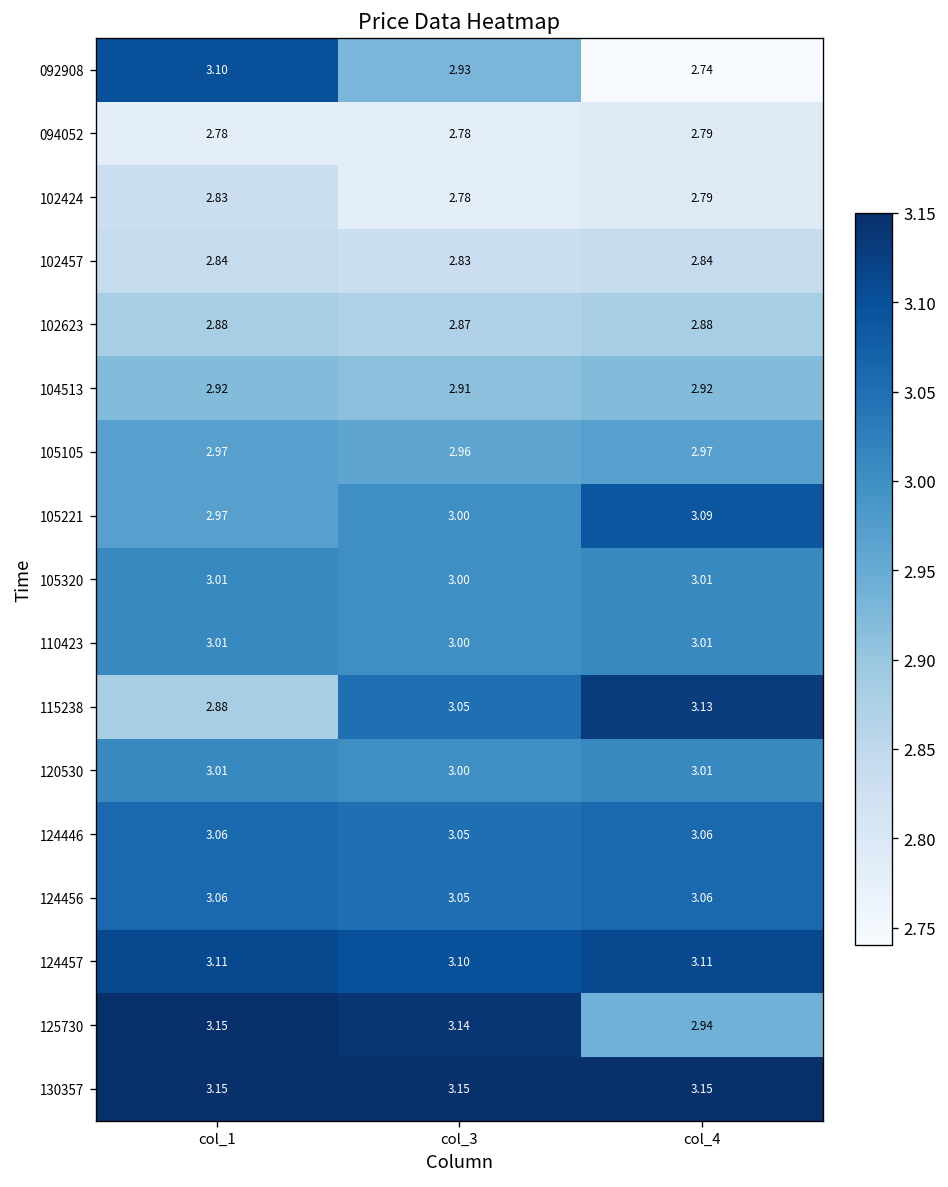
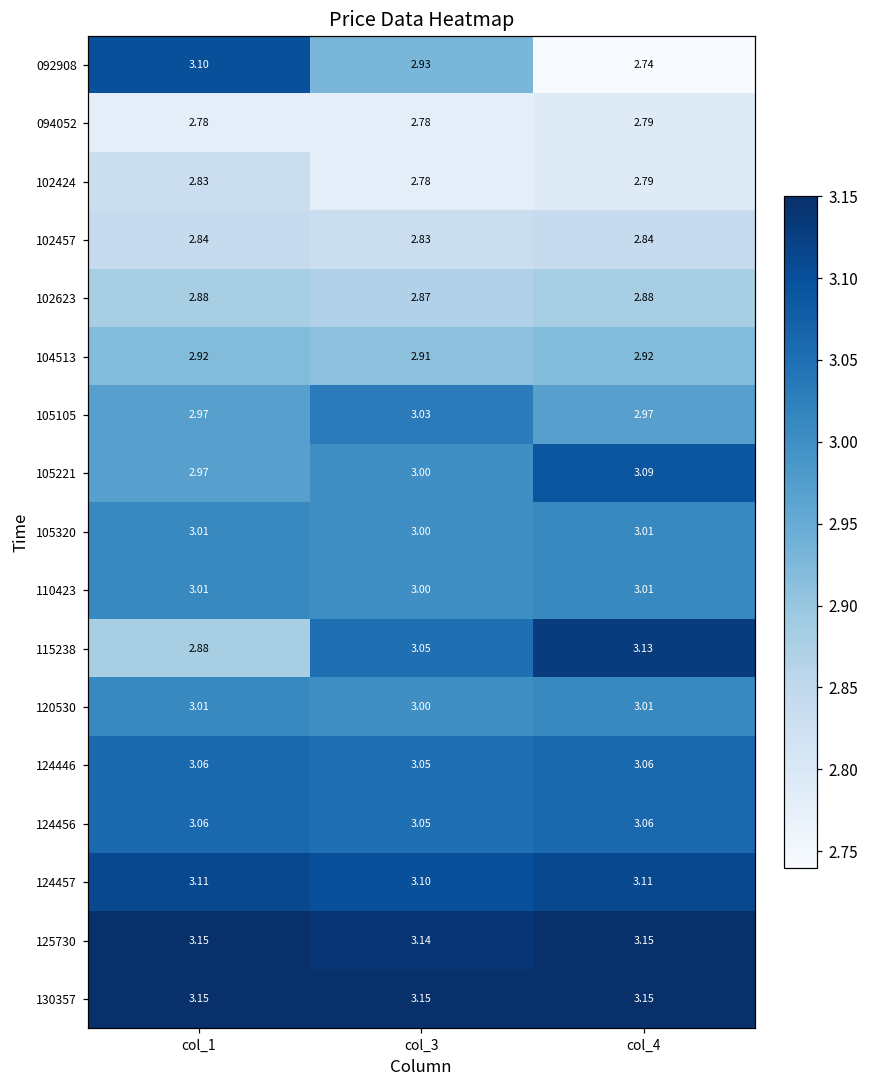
  {
    "092908": {
      "col_1": 3.10,
      "col_3": 2.93,
      "col_4": 2.74
    },
    "094052": {
      "col_1": 2.78,
      "col_3": 2.78,
      "col_4": 2.79
    },
    "102424": {
      "col_1": 2.83,
      "col_3": 2.78,
      "col_4": 2.79
    },
    "102457": {
      "col_1": 2.84,
      "col_3": 2.83,
      "col_4": 2.84
    },
    "102623": {
      "col_1": 2.88,
      "col_3": 2.87,
      "col_4": 2.88
    },
    "104513": {
      "col_1": 2.92,
      "col_3": 2.91,
      "col_4": 2.92
    },
    "105105": {
      "col_1": 2.97,
-     "col_3": 2.96,
+     "col_3": 3.03,
      "col_4": 2.97
    },
    "105221": {
      "col_1": 2.97,
      "col_3": 3.00,
      "col_4": 3.09
    },
    "105320": {
      "col_1": 3.01,
      "col_3": 3.00,
      "col_4": 3.01
    },
    "110423": {
      "col_1": 3.01,
      "col_3": 3.00,
      "col_4": 3.01
    },
    "115238": {
      "col_1": 2.88,
      "col_3": 3.05,
      "col_4": 3.13
    },
    "120530": {
      "col_1": 3.01,
      "col_3": 3.00,
      "col_4": 3.01
    },
    "124446": {
      "col_1": 3.06,
      "col_3": 3.05,
      "col_4": 3.06
    },
    "124456": {
      "col_1": 3.06,
      "col_3": 3.05,
      "col_4": 3.06
    },
    "124457": {
      "col_1": 3.11,
      "col_3": 3.10,
      "col_4": 3.11
    },
    "125730": {
      "col_1": 3.15,
      "col_3": 3.14,
-     "col_4": 2.94
+     "col_4": 3.15
    },
    "130357": {
      "col_1": 3.15,
      "col_3": 3.15,
      "col_4": 3.15
    }
  }
